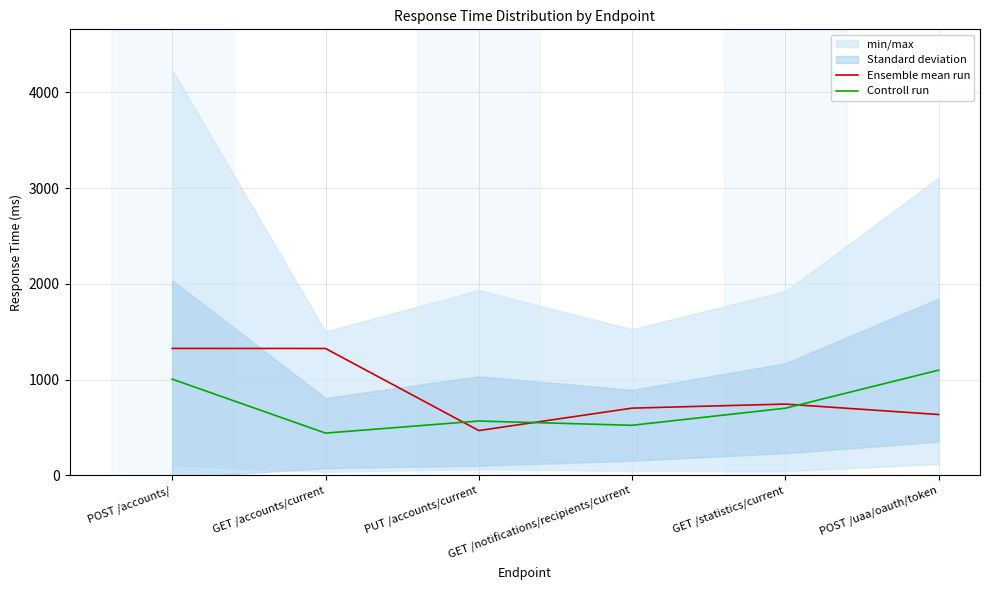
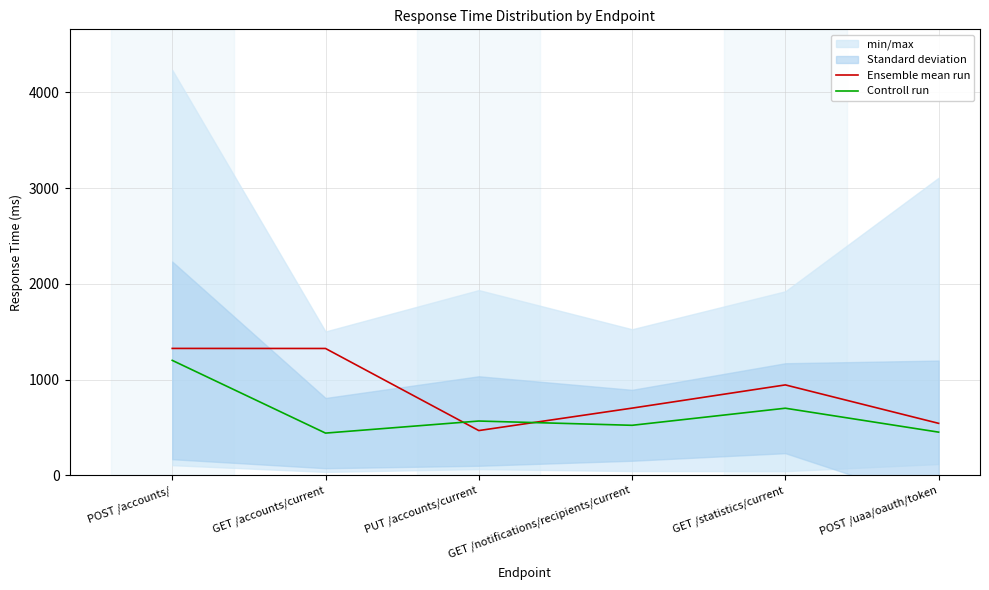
  {
    "Ensemble mean run": {
      "POST /accounts/": 1300,
      "GET /accounts/current": 1300,
      "PUT /accounts/current": 500,
      "GET /notifications/recipients/current": 700,
-     "GET /statistics/current": 700,
-     "POST /uaa/oauth/token": 600
+     "GET /statistics/current": 900,
+     "POST /uaa/oauth/token": 500
    },
    "Controll run": {
-     "POST /accounts/": 1000,
+     "POST /accounts/": 1200,
      "GET /accounts/current": 400,
      "PUT /accounts/current": 600,
      "GET /notifications/recipients/current": 500,
      "GET /statistics/current": 700,
-     "POST /uaa/oauth/token": 1100
+     "POST /uaa/oauth/token": 500
    }
  }
